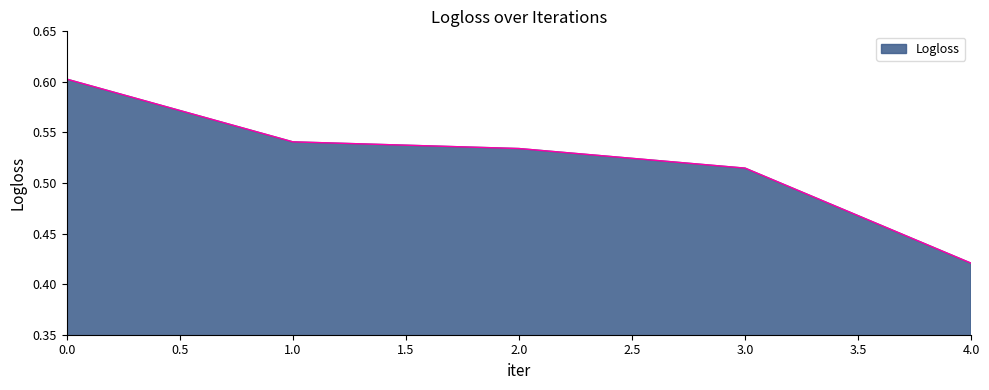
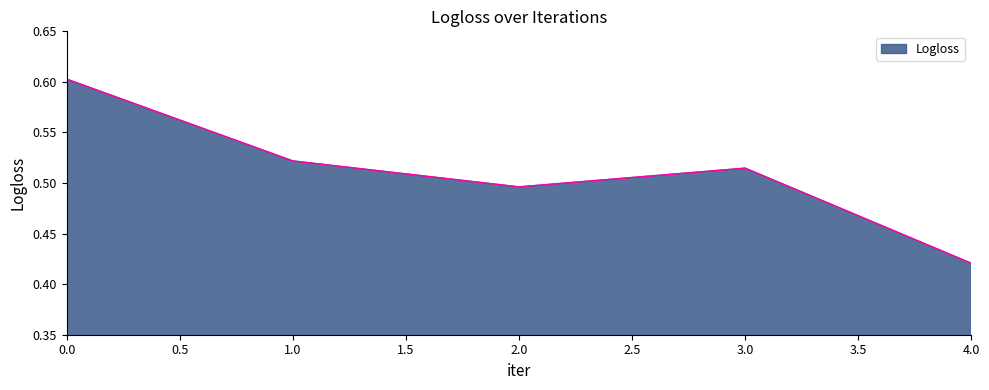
  {
    "0.0": 0.603,
-   "1.0": 0.541,
-   "2.0": 0.534,
+   "1.0": 0.522,
+   "2.0": 0.496,
    "3.0": 0.515,
    "4.0": 0.421
  }
